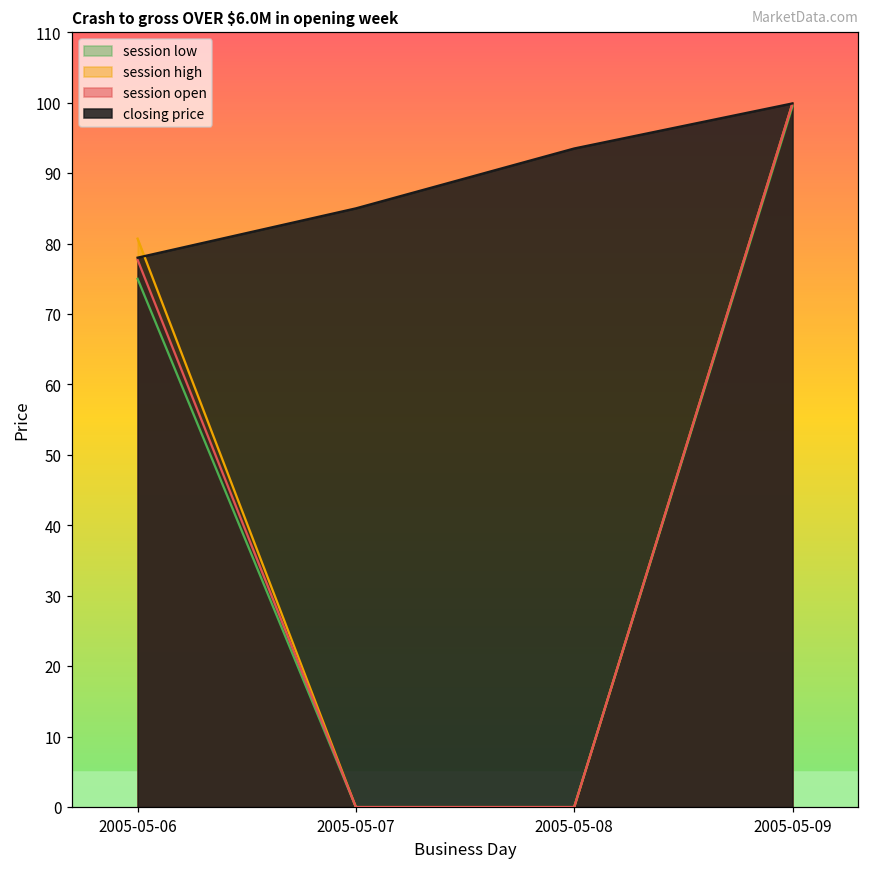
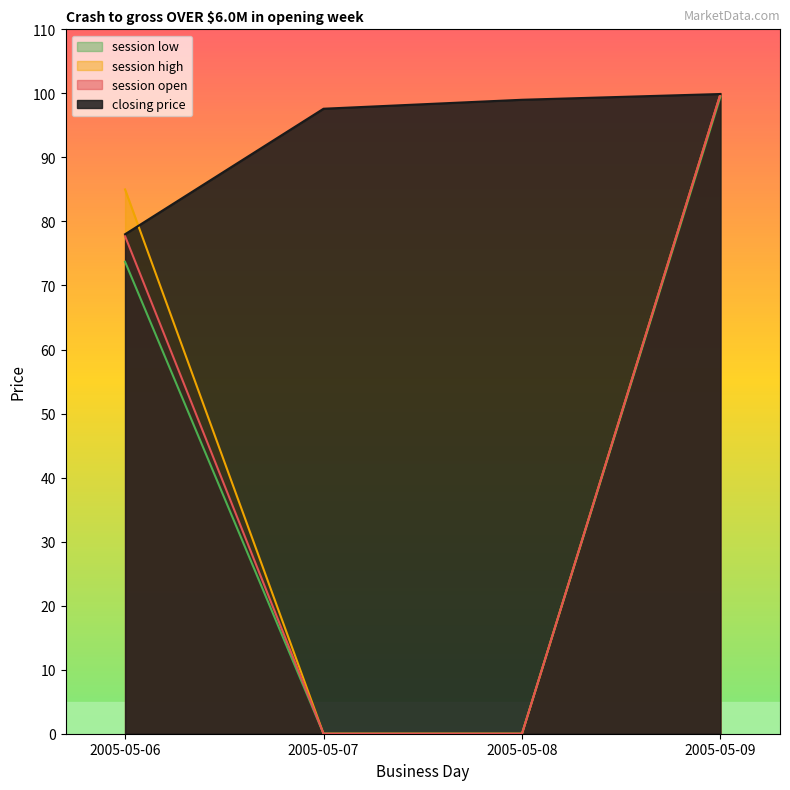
  {
    "session low": {
-     "2005-05-06": 75,
+     "2005-05-06": 74,
      "2005-05-09": 100
    },
    "session high": {
-     "2005-05-06": 81
+     "2005-05-06": 85
    },
    "closing price": {
-     "2005-05-07": 85,
-     "2005-05-08": 94
+     "2005-05-07": 98,
+     "2005-05-08": 99
    }
  }
